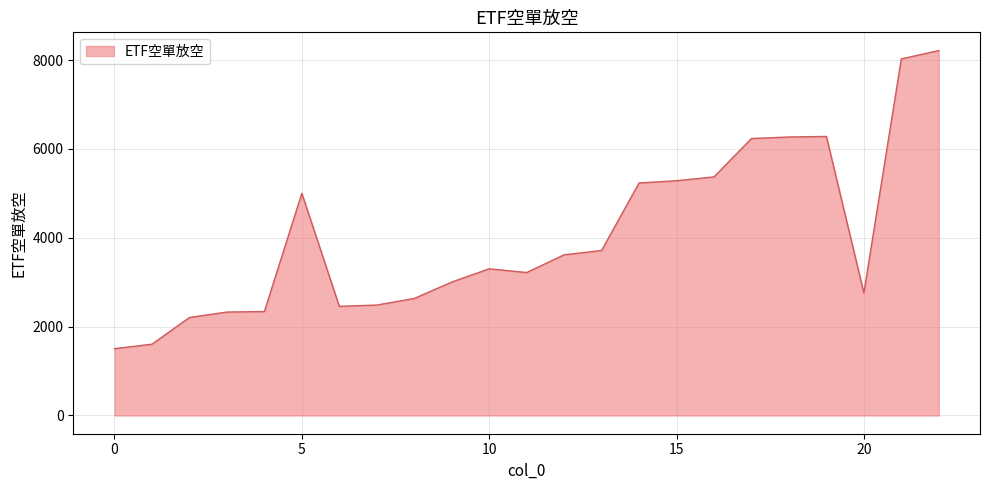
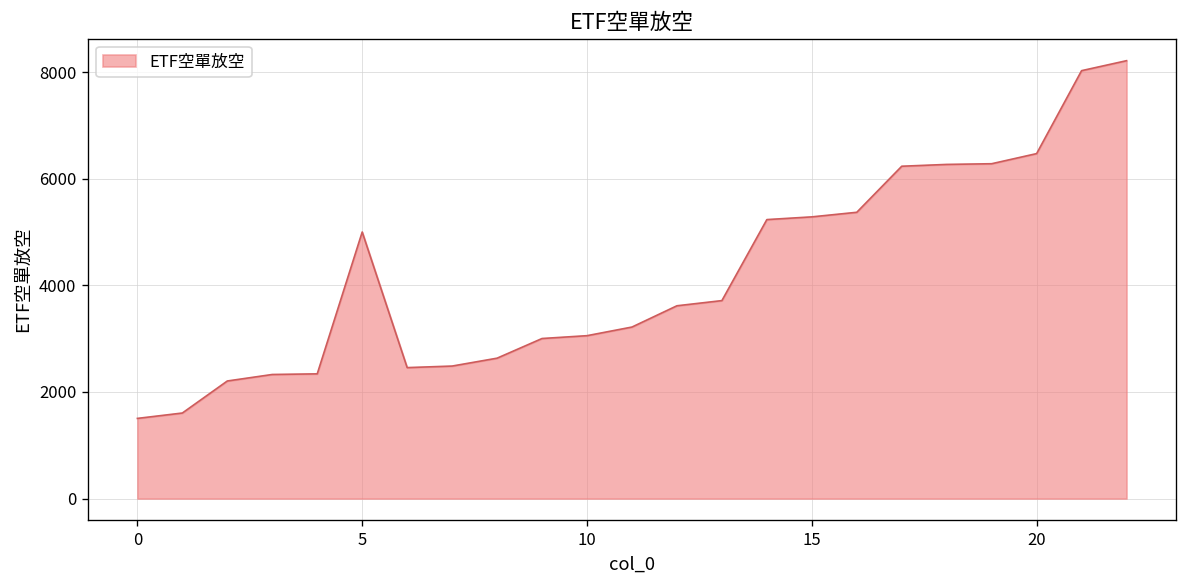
  {
    "0": 1500,
    "5": 5000,
-   "10": 3300,
+   "10": 3100,
    "15": 5300,
-   "20": 2800
+   "20": 6500
  }
